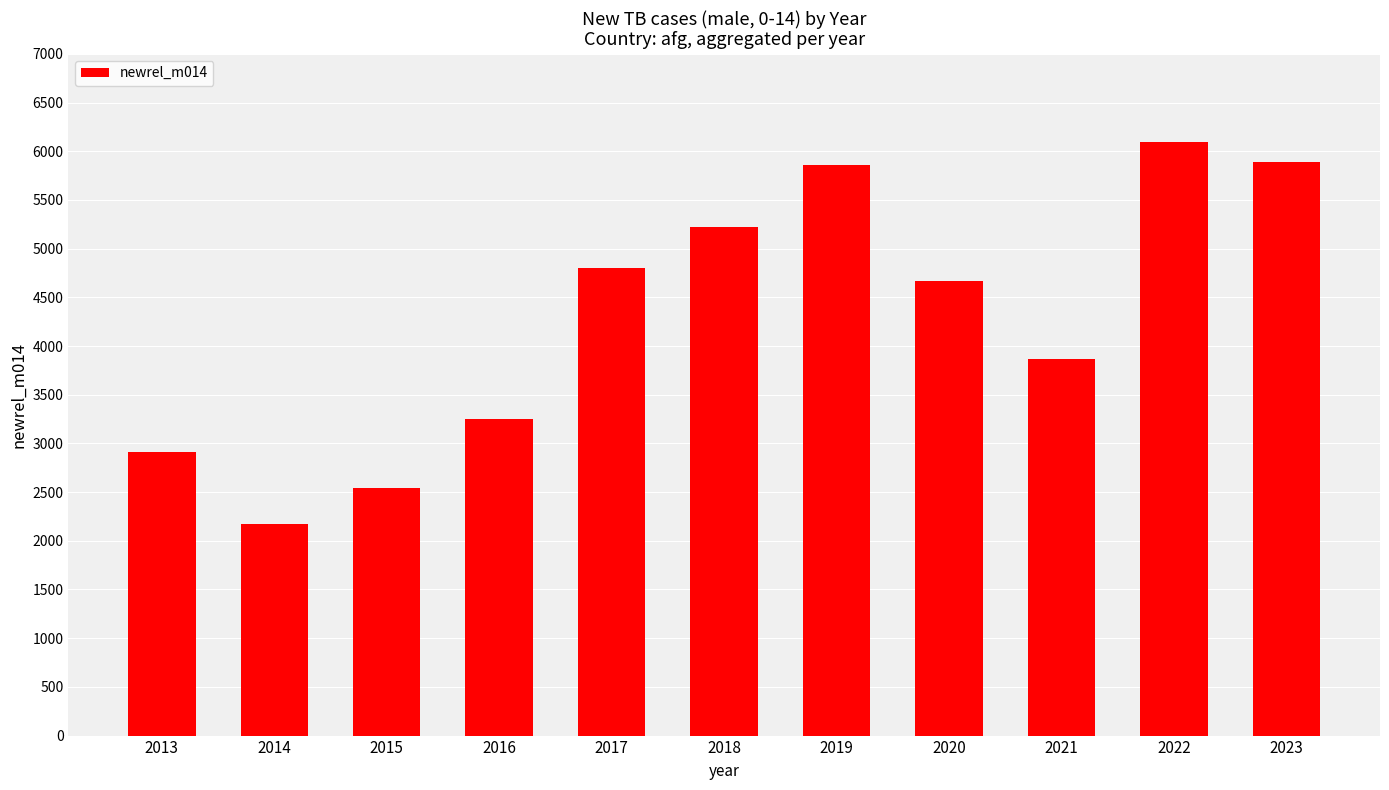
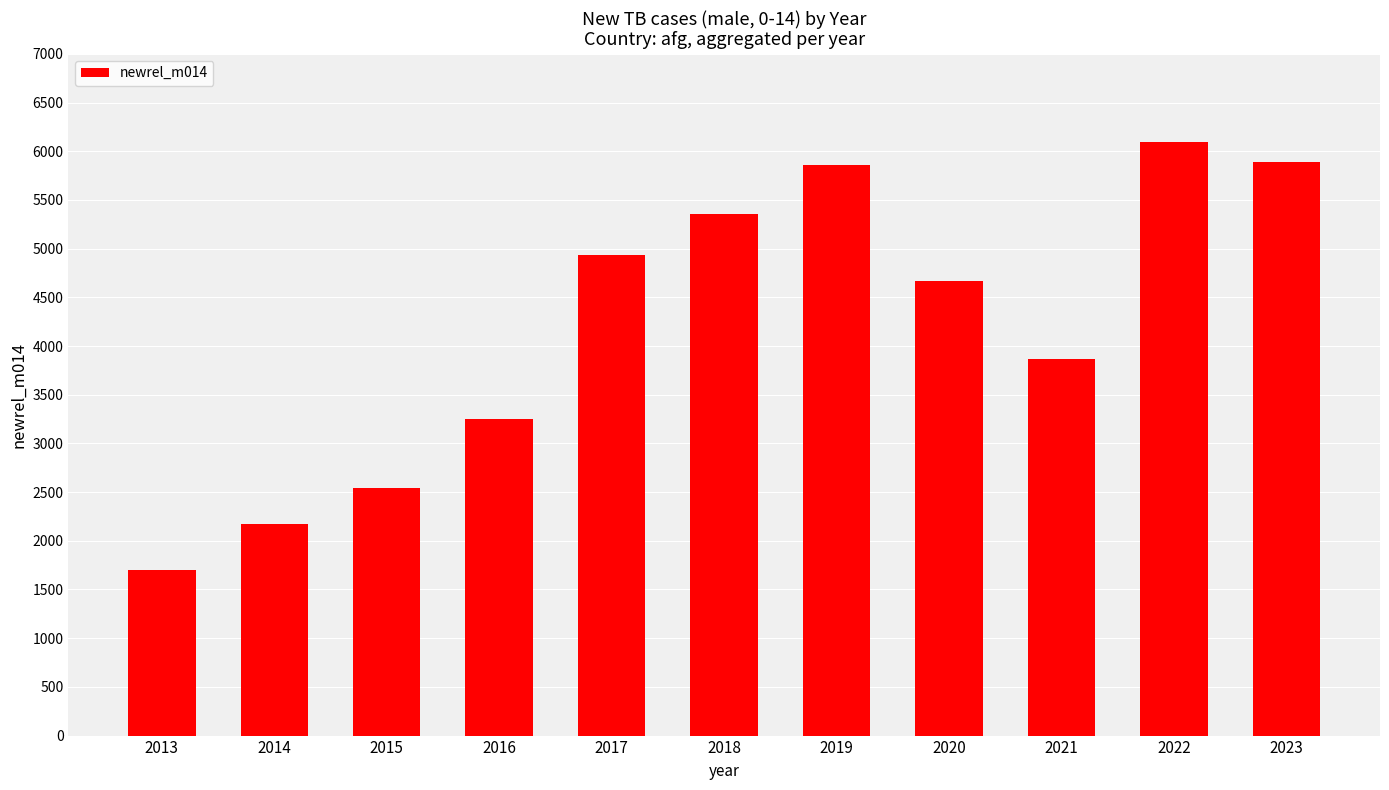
  {
-   "2013": 2900,
+   "2013": 1700,
    "2014": 2200,
    "2015": 2500,
    "2016": 3200,
-   "2017": 4800,
-   "2018": 5200,
+   "2017": 4900,
+   "2018": 5400,
    "2019": 5900,
    "2020": 4700,
    "2021": 3900,
    "2022": 6100,
    "2023": 5900
  }
